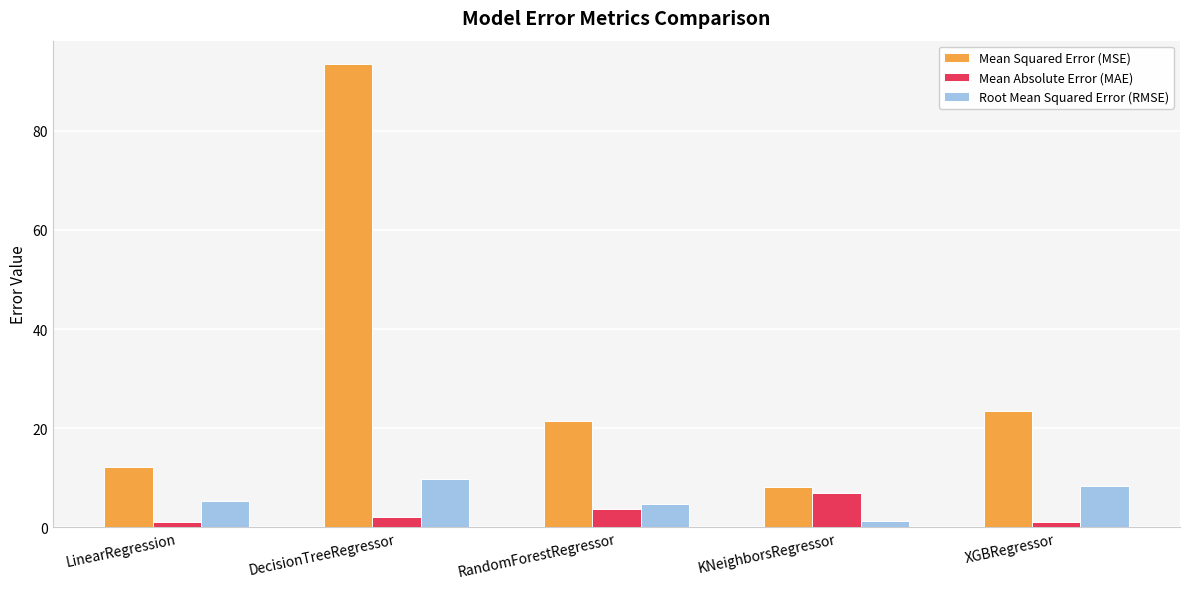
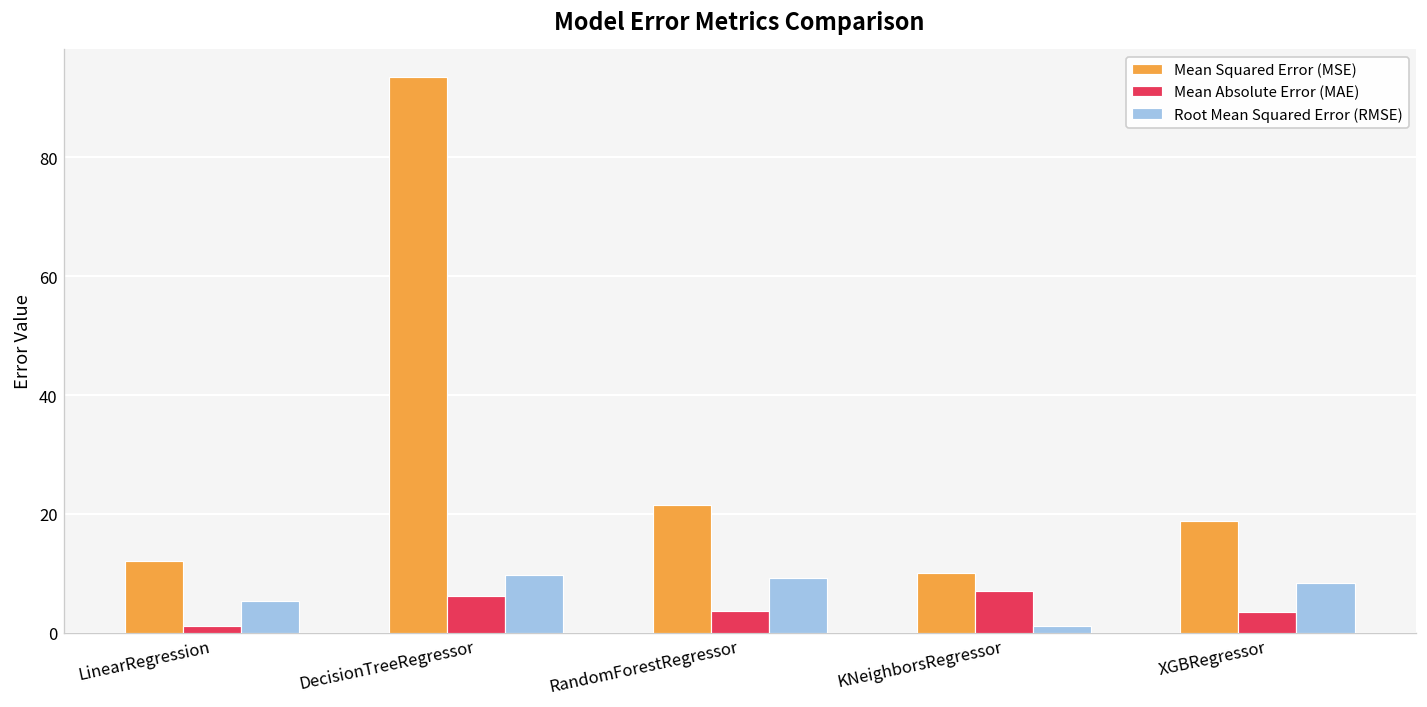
  {
    "Mean Squared Error (MSE)": {
      "LinearRegression": 12,
      "DecisionTreeRegressor": 94,
      "RandomForestRegressor": 21,
-     "KNeighborsRegressor": 8,
-     "XGBRegressor": 23
+     "KNeighborsRegressor": 10,
+     "XGBRegressor": 19
    },
    "Mean Absolute Error (MAE)": {
      "LinearRegression": 1,
-     "DecisionTreeRegressor": 2,
+     "DecisionTreeRegressor": 6,
      "RandomForestRegressor": 4,
      "KNeighborsRegressor": 7,
-     "XGBRegressor": 1
+     "XGBRegressor": 4
    },
    "Root Mean Squared Error (RMSE)": {
      "LinearRegression": 5,
      "DecisionTreeRegressor": 10,
-     "RandomForestRegressor": 5,
+     "RandomForestRegressor": 9,
      "KNeighborsRegressor": 1,
      "XGBRegressor": 8
    }
  }
